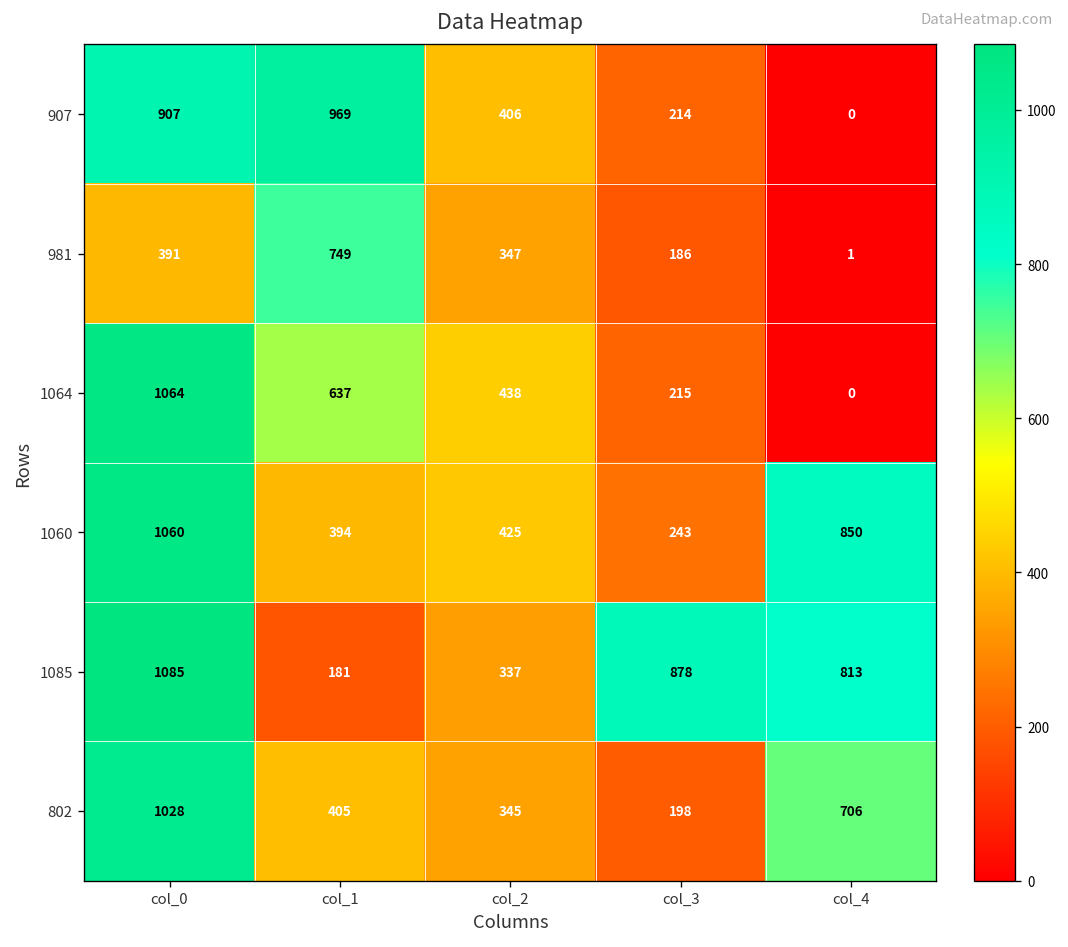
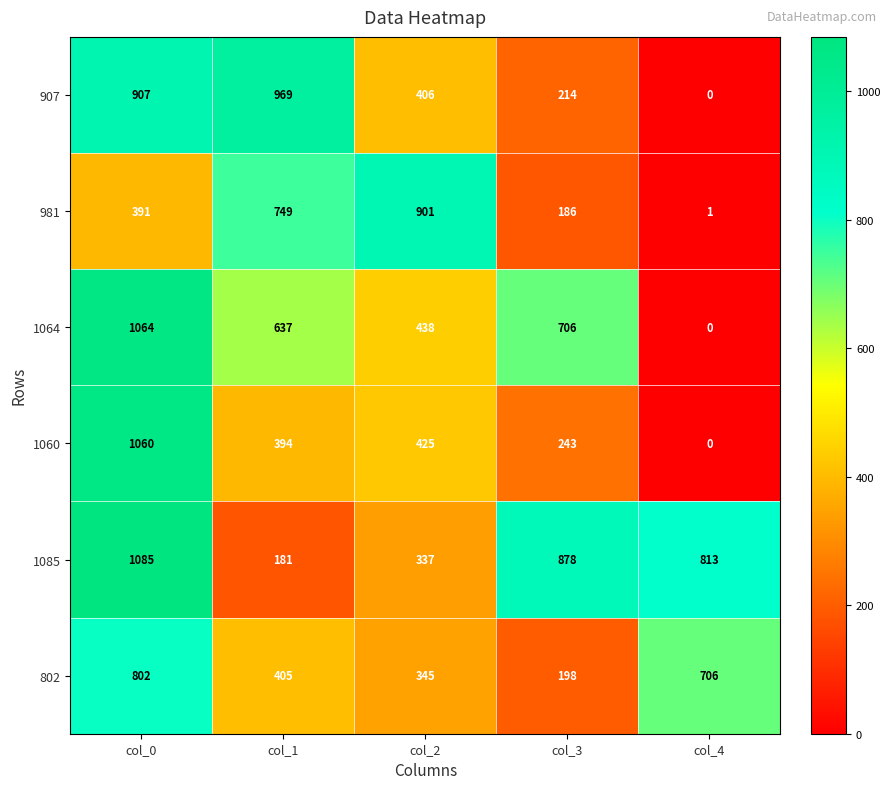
  {
    "907": {
      "col_0": 907,
      "col_1": 969,
      "col_2": 406,
      "col_3": 214,
      "col_4": 0
    },
    "981": {
      "col_0": 391,
      "col_1": 749,
-     "col_2": 347,
+     "col_2": 901,
      "col_3": 186,
      "col_4": 1
    },
    "1064": {
      "col_0": 1064,
      "col_1": 637,
      "col_2": 438,
-     "col_3": 215,
+     "col_3": 706,
      "col_4": 0
    },
    "1060": {
      "col_0": 1060,
      "col_1": 394,
      "col_2": 425,
      "col_3": 243,
-     "col_4": 850
+     "col_4": 0
    },
    "1085": {
      "col_0": 1085,
      "col_1": 181,
      "col_2": 337,
      "col_3": 878,
      "col_4": 813
    },
    "802": {
-     "col_0": 1028,
+     "col_0": 802,
      "col_1": 405,
      "col_2": 345,
      "col_3": 198,
      "col_4": 706
    }
  }
